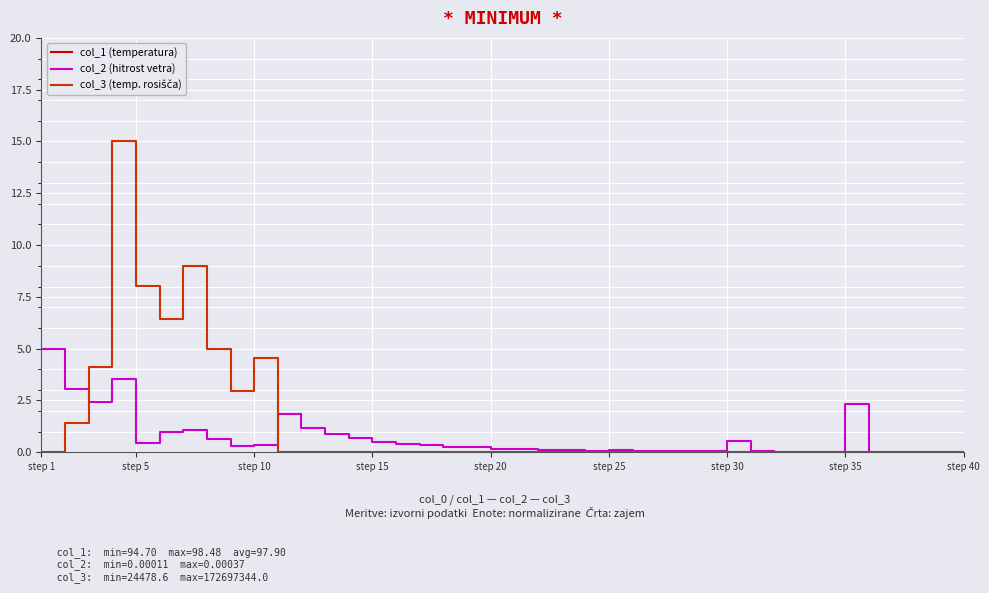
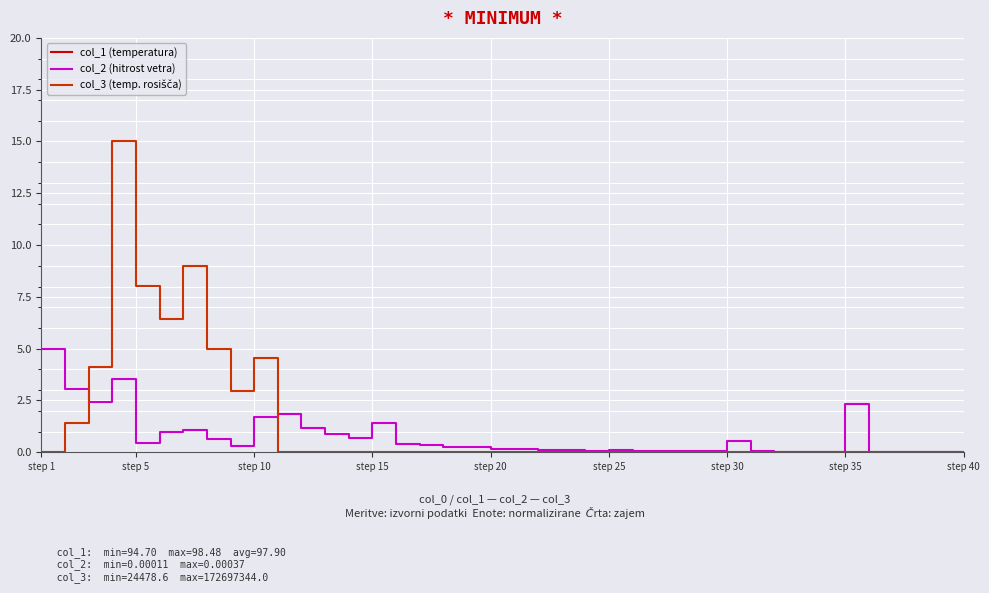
  {
    "col_2 (hitrost vetra)": {
      "step 1": 5.0,
      "step 5": 0.4,
-     "step 10": 0.3,
-     "step 15": 0.5,
+     "step 10": 1.7,
+     "step 15": 1.4,
      "step 20": 0.2,
      "step 30": 0.6,
      "step 35": 2.4
    }
  }
